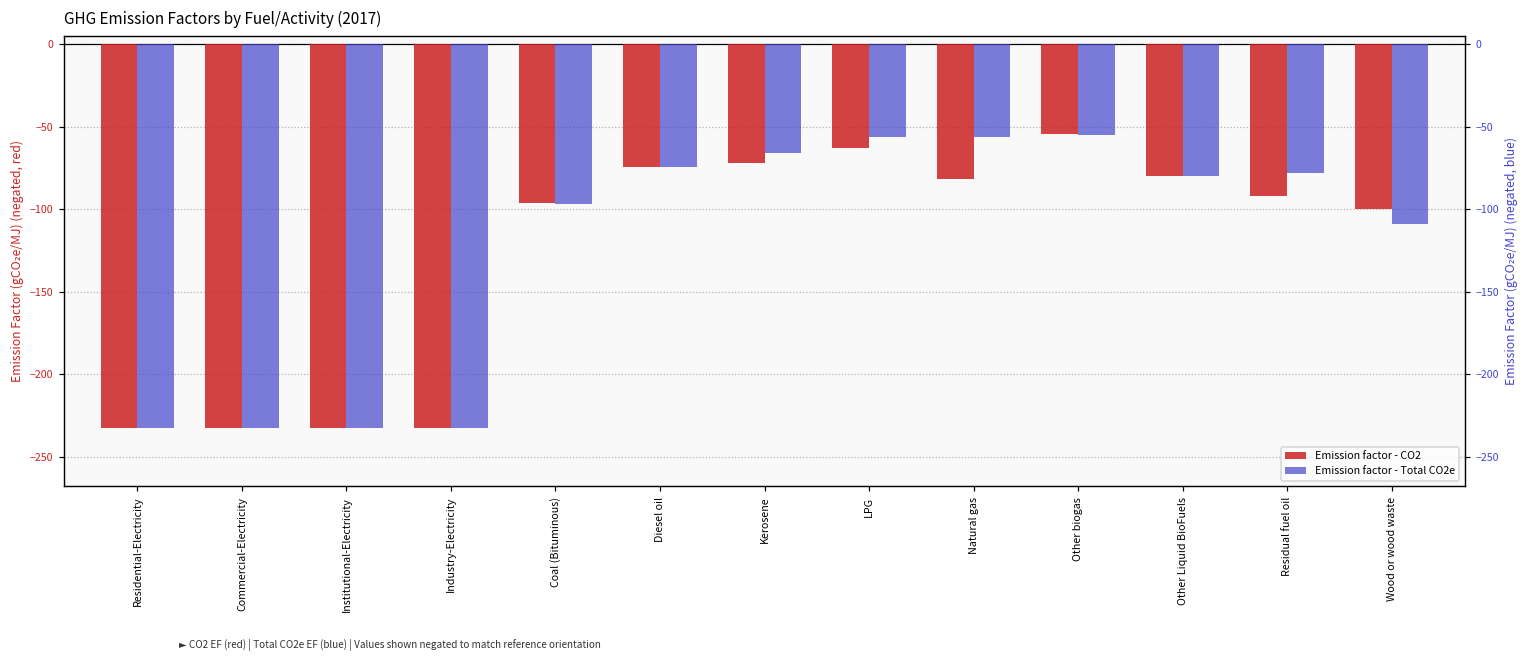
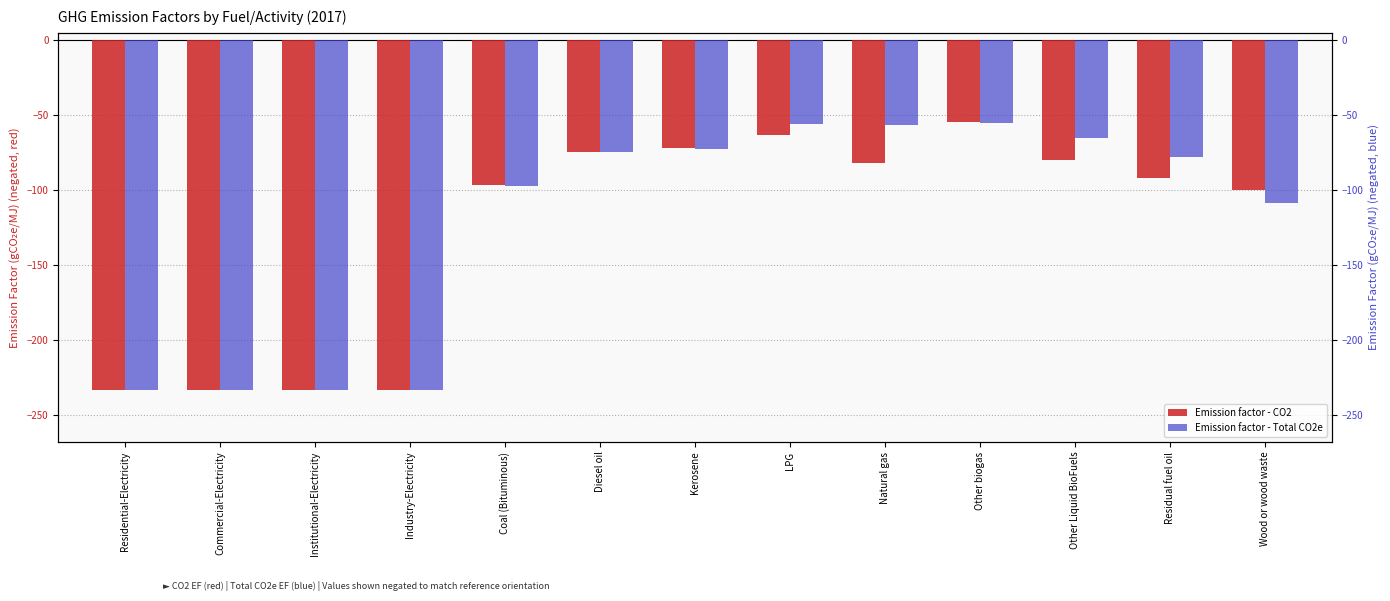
  {
    "Emission factor - CO2": {
      "Residential-Electricity": -233,
      "Commercial-Electricity": -233,
      "Institutional-Electricity": -233,
      "Industry-Electricity": -233,
      "Coal (Bituminous)": -96,
      "Diesel oil": -74,
      "Kerosene": -72,
      "LPG": -63,
      "Natural gas": -82,
      "Other biogas": -55,
      "Other Liquid BioFuels": -80,
      "Residual fuel oil": -92,
      "Wood or wood waste": -100
    },
    "Emission factor - Total CO2e": {
      "Residential-Electricity": -233,
      "Commercial-Electricity": -233,
      "Institutional-Electricity": -233,
      "Industry-Electricity": -233,
      "Coal (Bituminous)": -97,
      "Diesel oil": -75,
-     "Kerosene": -66,
+     "Kerosene": -72,
      "LPG": -56,
      "Natural gas": -56,
      "Other biogas": -55,
-     "Other Liquid BioFuels": -80,
+     "Other Liquid BioFuels": -65,
      "Residual fuel oil": -78,
      "Wood or wood waste": -109
    }
  }
